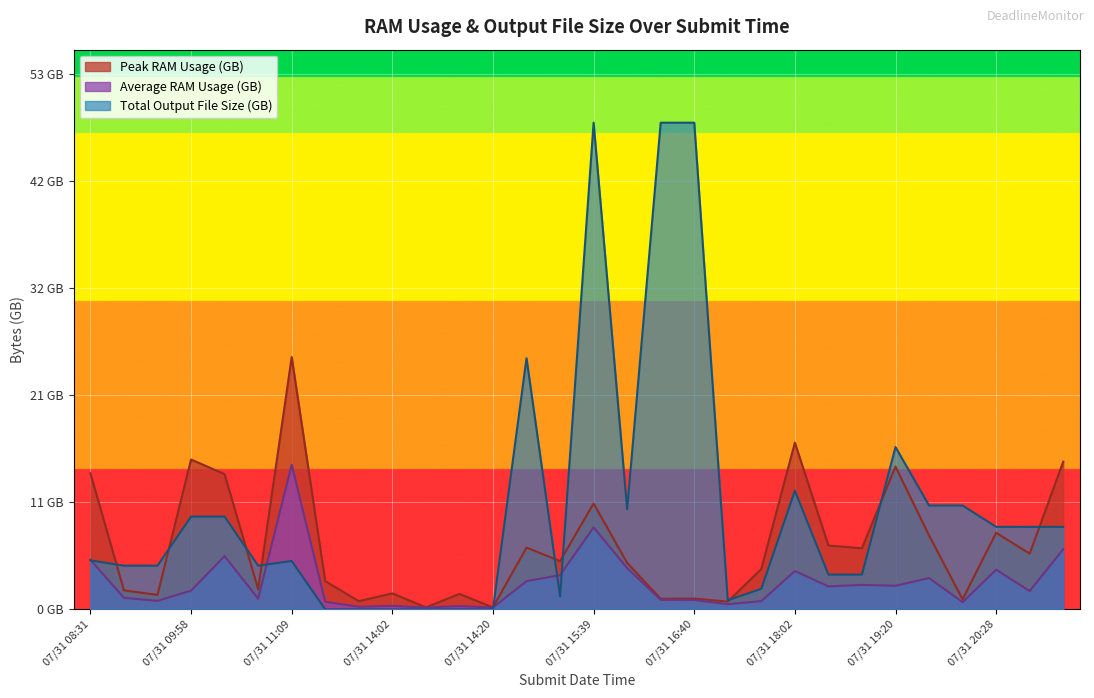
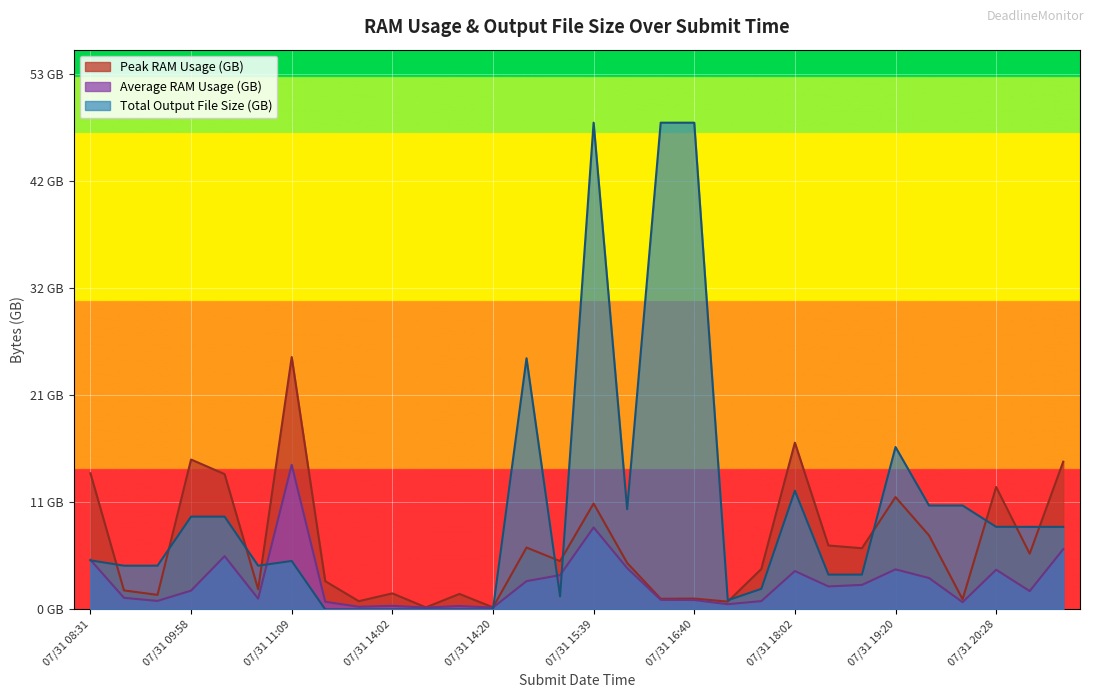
  {
    "Peak RAM Usage (GB)": {
      "07/31 08:31": "13.4 GB",
      "07/31 09:58": "14.8 GB",
      "07/31 11:09": "24.9 GB",
      "07/31 14:02": "1.6 GB",
      "07/31 15:39": "10.5 GB",
      "07/31 18:02": "16.5 GB",
-     "07/31 19:20": "14.1 GB",
-     "07/31 20:28": "7.6 GB"
+     "07/31 19:20": "11.1 GB",
+     "07/31 20:28": "12.1 GB"
    },
    "Average RAM Usage (GB)": {
      "07/31 09:58": "1.9 GB",
      "07/31 11:09": "14.3 GB",
      "07/31 14:02": "0.4 GB",
      "07/31 15:39": "8.1 GB",
      "07/31 18:02": "3.8 GB",
-     "07/31 19:20": "2.3 GB",
+     "07/31 19:20": "4.0 GB",
      "07/31 20:28": "3.9 GB"
    },
    "Total Output File Size (GB)": {
      "07/31 09:58": "9.2 GB",
      "07/31 11:09": "4.8 GB",
      "07/31 14:02": "0.0 GB",
      "07/31 15:39": "48.0 GB",
      "07/31 16:40": "48.0 GB",
      "07/31 18:02": "11.7 GB",
      "07/31 19:20": "16.0 GB",
      "07/31 20:28": "8.2 GB"
    }
  }
